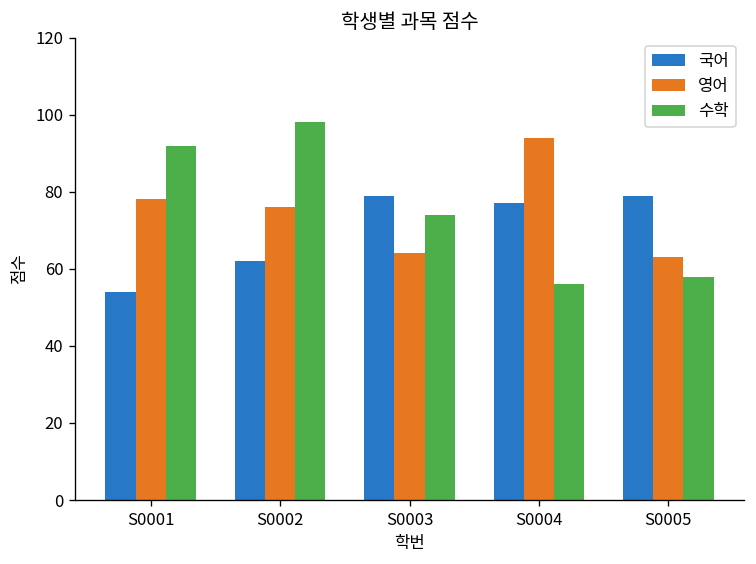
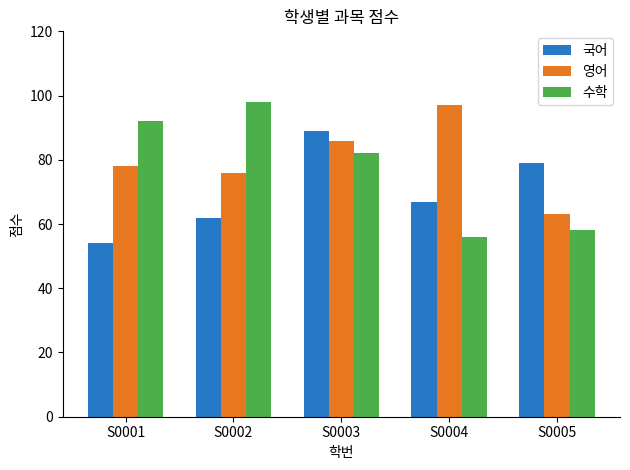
  {
    "국어": {
      "S0001": 54,
      "S0002": 62,
-     "S0003": 79,
-     "S0004": 77,
+     "S0003": 89,
+     "S0004": 67,
      "S0005": 79
    },
    "영어": {
      "S0001": 78,
      "S0002": 76,
-     "S0003": 64,
-     "S0004": 94,
+     "S0003": 86,
+     "S0004": 97,
      "S0005": 63
    },
    "수학": {
      "S0001": 92,
      "S0002": 98,
-     "S0003": 74,
+     "S0003": 82,
      "S0004": 56,
      "S0005": 58
    }
  }
